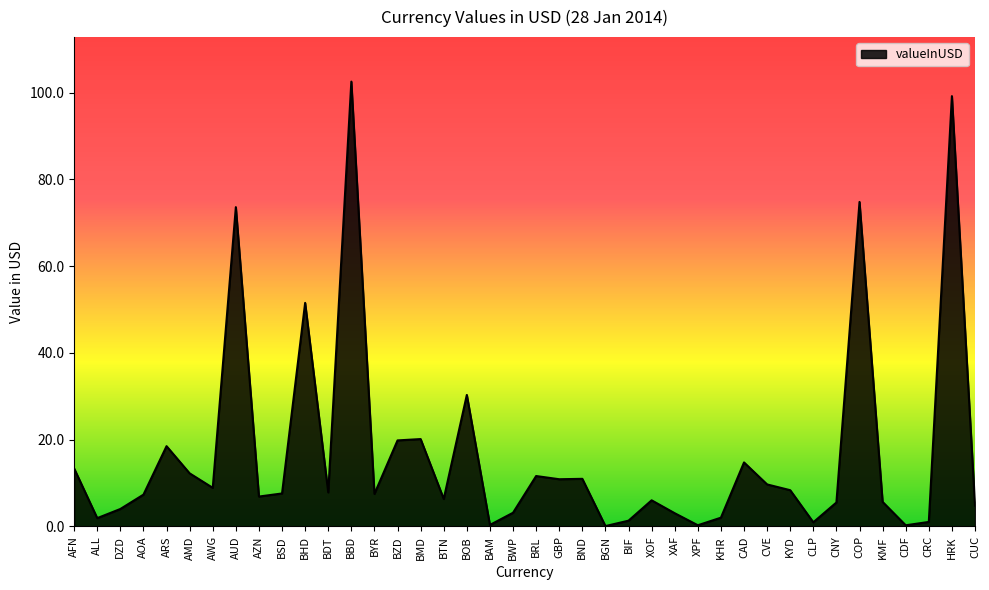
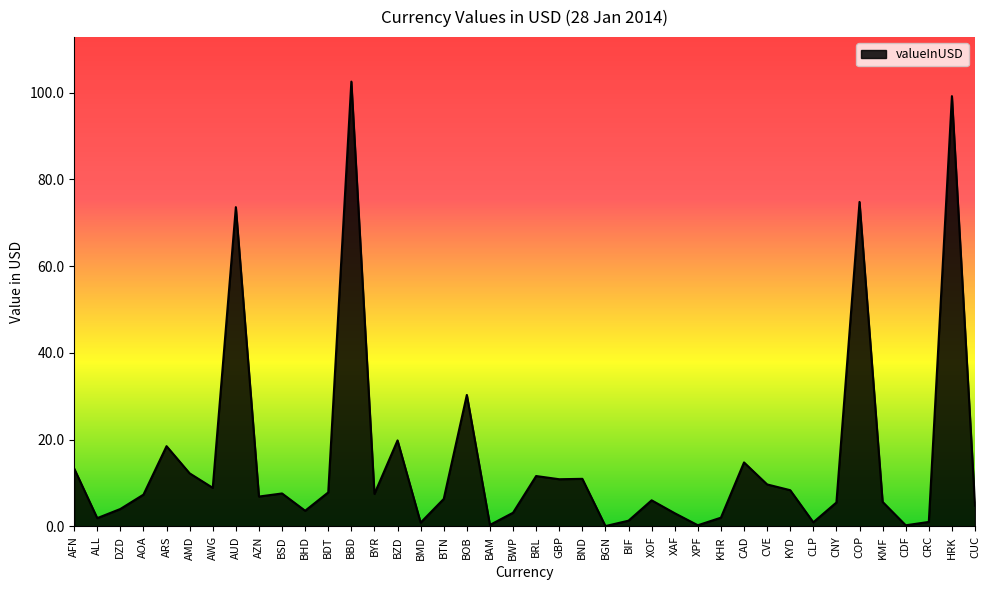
  {
    "AFN": 13,
    "ALL": 2,
    "DZD": 4,
    "AOA": 7,
    "ARS": 19,
    "AMD": 12,
    "AWG": 9,
    "AUD": 74,
    "AZN": 7,
    "BSD": 8,
-   "BHD": 52,
+   "BHD": 4,
    "BDT": 8,
    "BBD": 103,
    "BYR": 8,
    "BZD": 20,
-   "BMD": 20,
+   "BMD": 1,
    "BTN": 6,
    "BOB": 30,
    "BAM": 0,
    "BWP": 3,
    "BRL": 12,
    "GBP": 11,
    "BND": 11,
    "BGN": 0,
    "BIF": 1,
    "XOF": 6,
    "XAF": 3,
    "XPF": 0,
    "KHR": 2,
    "CAD": 15,
    "CVE": 10,
    "KYD": 8,
    "CLP": 1,
    "CNY": 6,
    "COP": 75,
    "KMF": 6,
    "CDF": 0,
    "CRC": 1,
    "HRK": 99,
    "CUC": 5
  }
